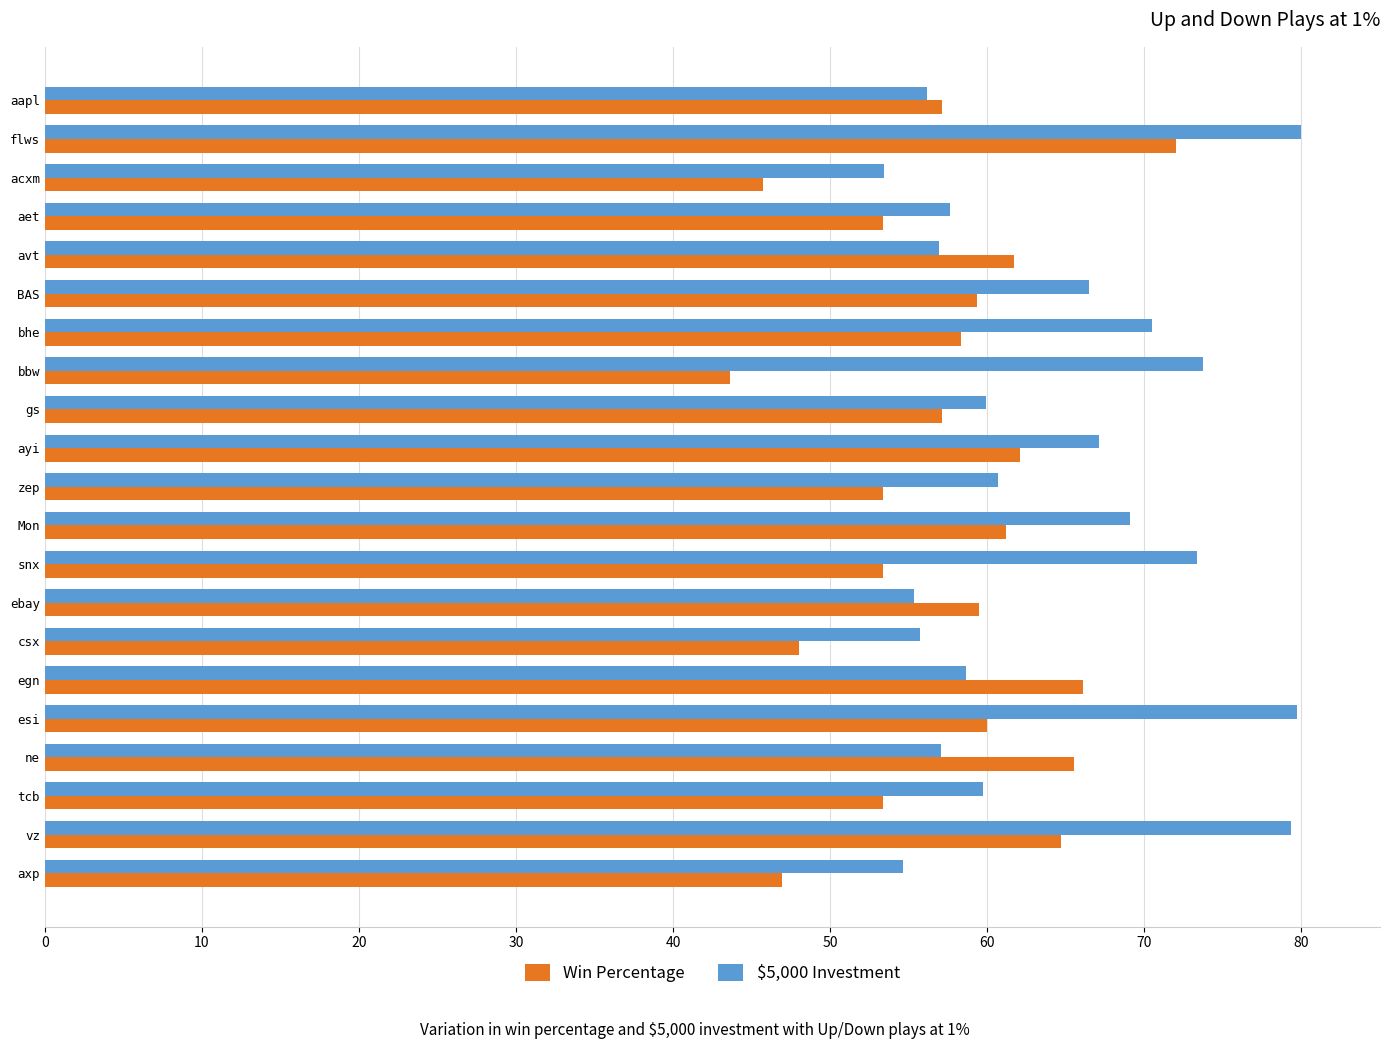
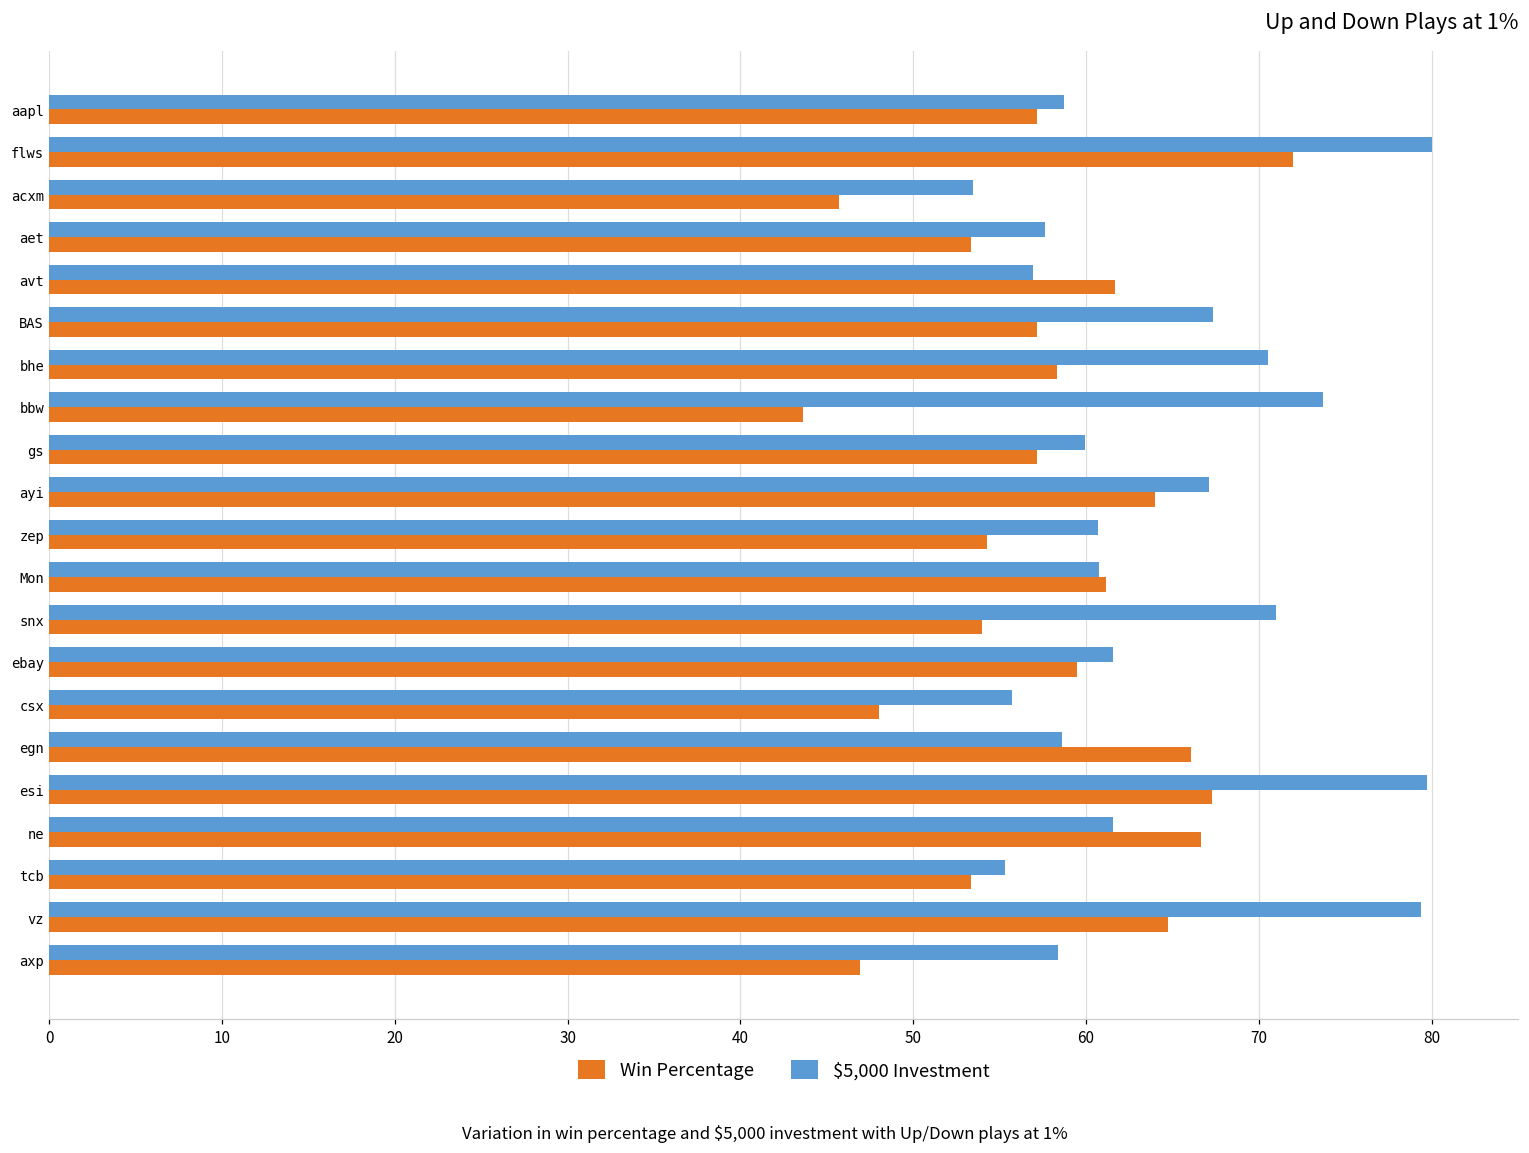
  {
    "Win Percentage": {
      "aapl": 57.1,
      "flws": 72.0,
      "acxm": 45.7,
      "aet": 53.3,
      "avt": 61.7,
-     "BAS": 59.4,
+     "BAS": 57.1,
      "bhe": 58.3,
      "bbw": 43.6,
      "gs": 57.1,
-     "ayi": 62.1,
-     "zep": 53.3,
+     "ayi": 64.0,
+     "zep": 54.2,
      "Mon": 61.2,
-     "snx": 53.3,
+     "snx": 54.0,
      "ebay": 59.5,
      "csx": 48.0,
      "egn": 66.1,
-     "esi": 60.0,
-     "ne": 65.5,
+     "esi": 67.3,
+     "ne": 66.7,
      "tcb": 53.3,
      "vz": 64.7,
      "axp": 46.9
    },
    "$5,000 Investment": {
-     "aapl": 56.2,
+     "aapl": 58.7,
      "flws": 80.0,
      "acxm": 53.4,
      "aet": 57.6,
      "avt": 56.9,
-     "BAS": 66.4,
+     "BAS": 67.3,
      "bhe": 70.5,
      "bbw": 73.7,
      "gs": 59.9,
      "ayi": 67.1,
      "zep": 60.7,
-     "Mon": 69.1,
-     "snx": 73.4,
-     "ebay": 55.3,
+     "Mon": 60.8,
+     "snx": 71.0,
+     "ebay": 61.5,
      "csx": 55.7,
      "egn": 58.6,
      "esi": 79.7,
-     "ne": 57.0,
-     "tcb": 59.7,
+     "ne": 61.6,
+     "tcb": 55.3,
      "vz": 79.4,
-     "axp": 54.6
+     "axp": 58.4
    }
  }
